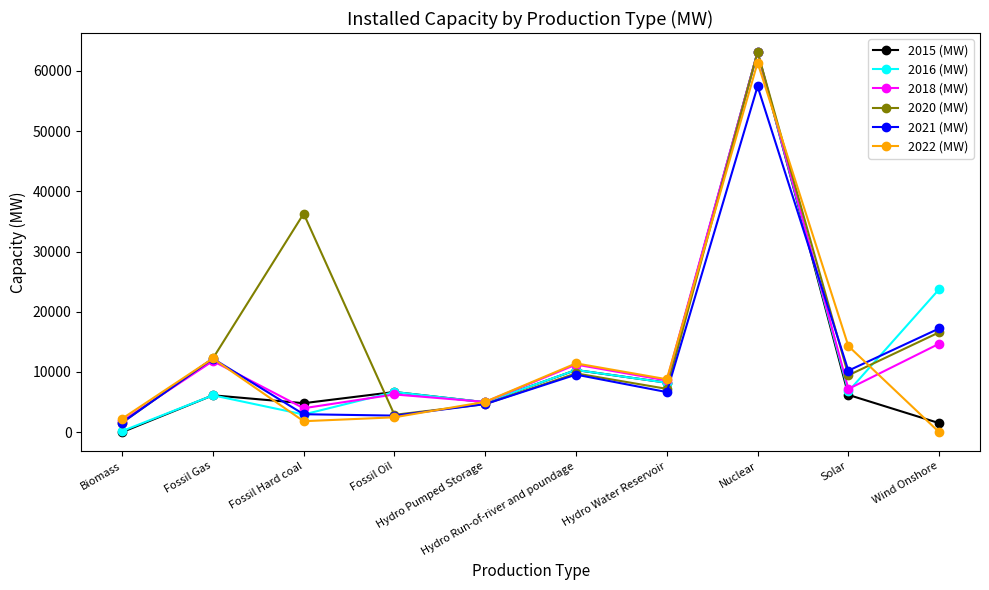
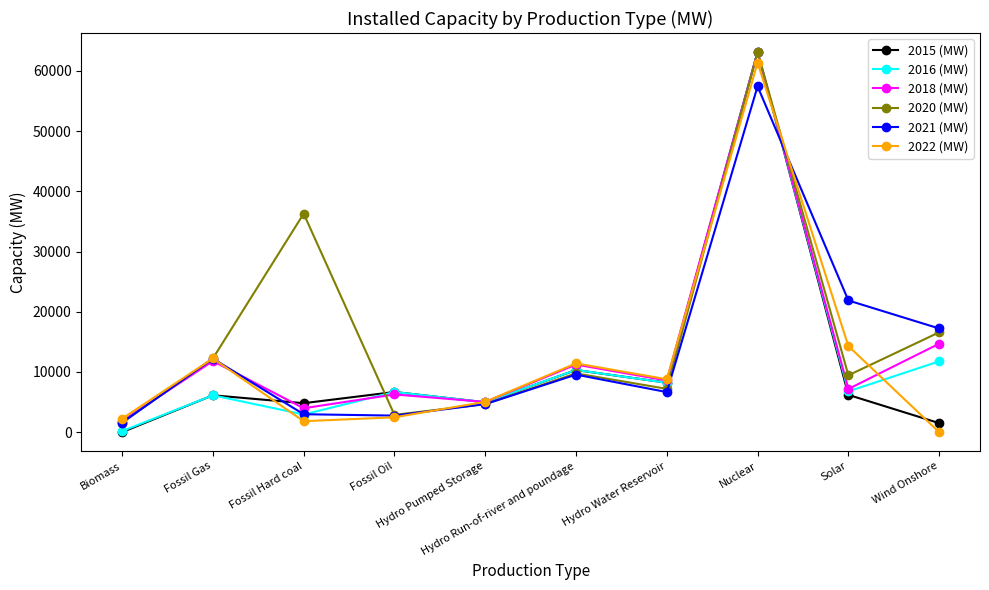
  {
    "2015 (MW)": {
      "Fossil Hard coal": 5000,
      "Solar": 6000,
      "Wind Onshore": 1000
    },
    "2016 (MW)": {
-     "Wind Onshore": 24000
+     "Wind Onshore": 12000
    },
    "2018 (MW)": {
      "Fossil Hard coal": 4000,
      "Wind Onshore": 15000
    },
    "2020 (MW)": {
      "Fossil Hard coal": 36000,
      "Hydro Water Reservoir": 7000,
      "Solar": 9000,
      "Wind Onshore": 17000
    },
    "2021 (MW)": {
      "Hydro Water Reservoir": 7000,
      "Nuclear": 57000,
-     "Solar": 10000,
+     "Solar": 22000,
      "Wind Onshore": 17000
    },
    "2022 (MW)": {
      "Fossil Hard coal": 2000,
      "Nuclear": 61000,
      "Solar": 14000,
      "Wind Onshore": 0
    }
  }
